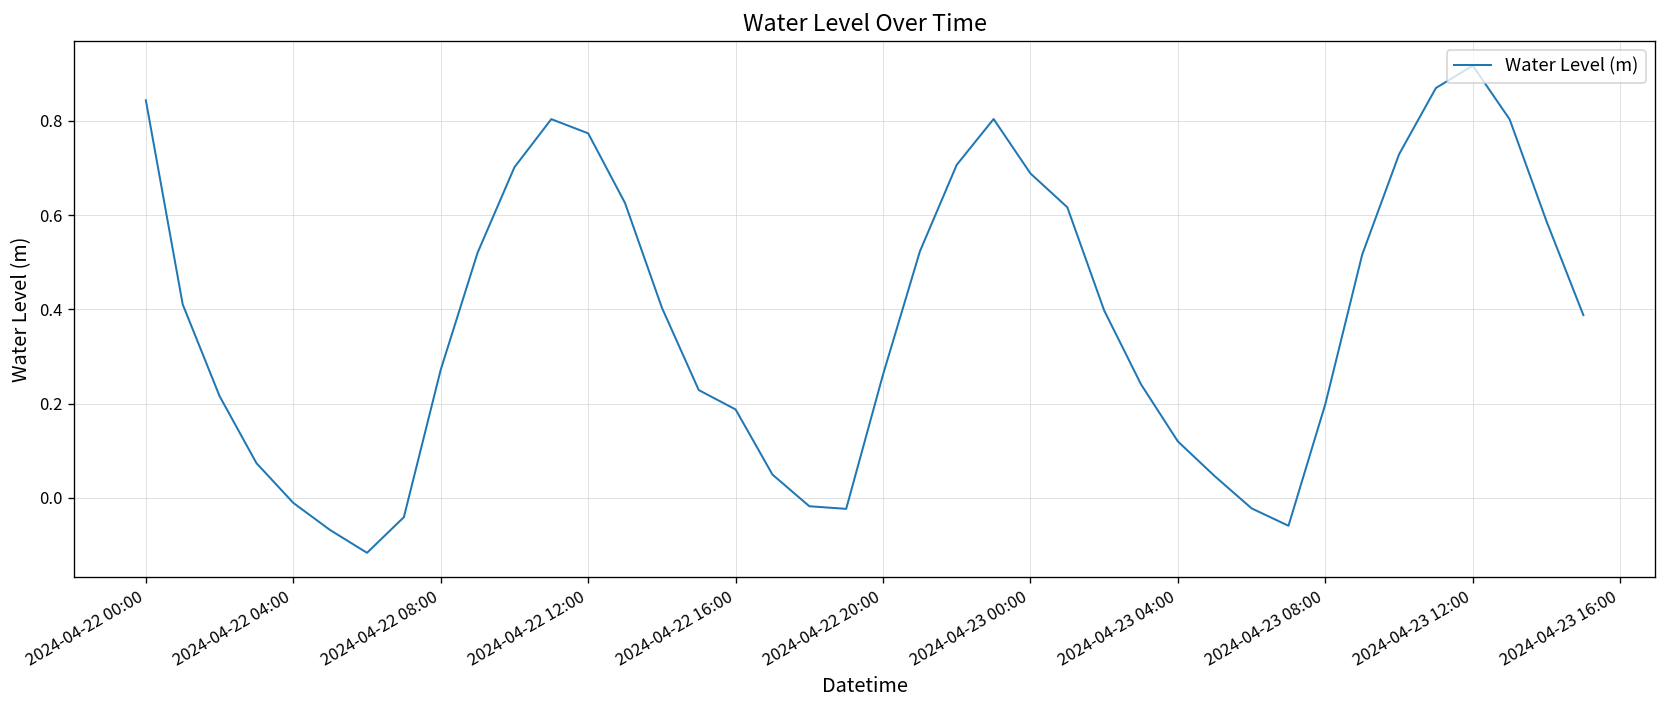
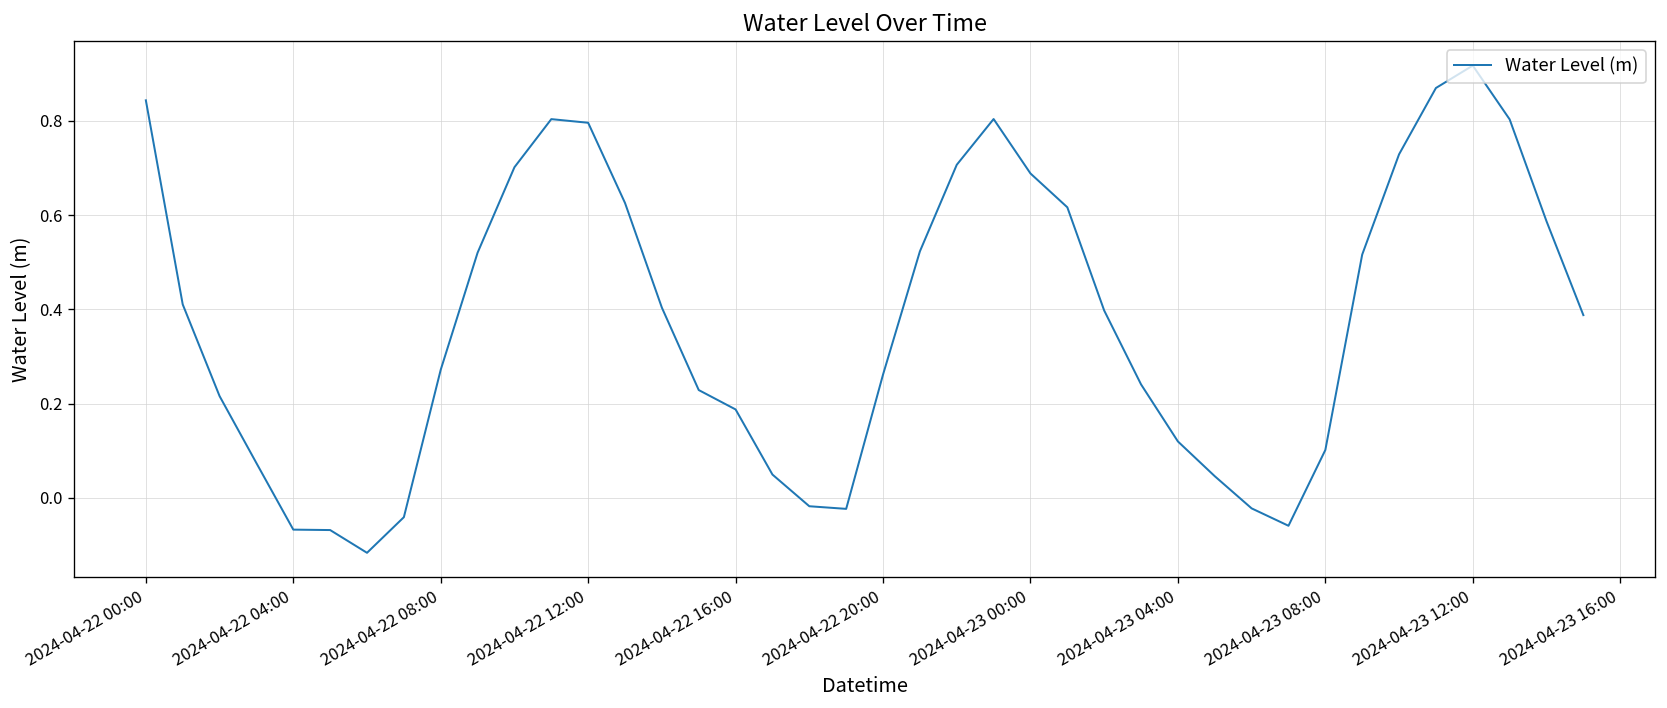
  {
    "2024-04-22 00:00": 0.84,
-   "2024-04-22 04:00": -0.01,
+   "2024-04-22 04:00": -0.07,
    "2024-04-22 08:00": 0.27,
-   "2024-04-22 12:00": 0.77,
+   "2024-04-22 12:00": 0.80,
    "2024-04-22 16:00": 0.19,
    "2024-04-22 20:00": 0.26,
    "2024-04-23 00:00": 0.69,
    "2024-04-23 04:00": 0.12,
-   "2024-04-23 08:00": 0.20
+   "2024-04-23 08:00": 0.10
  }
